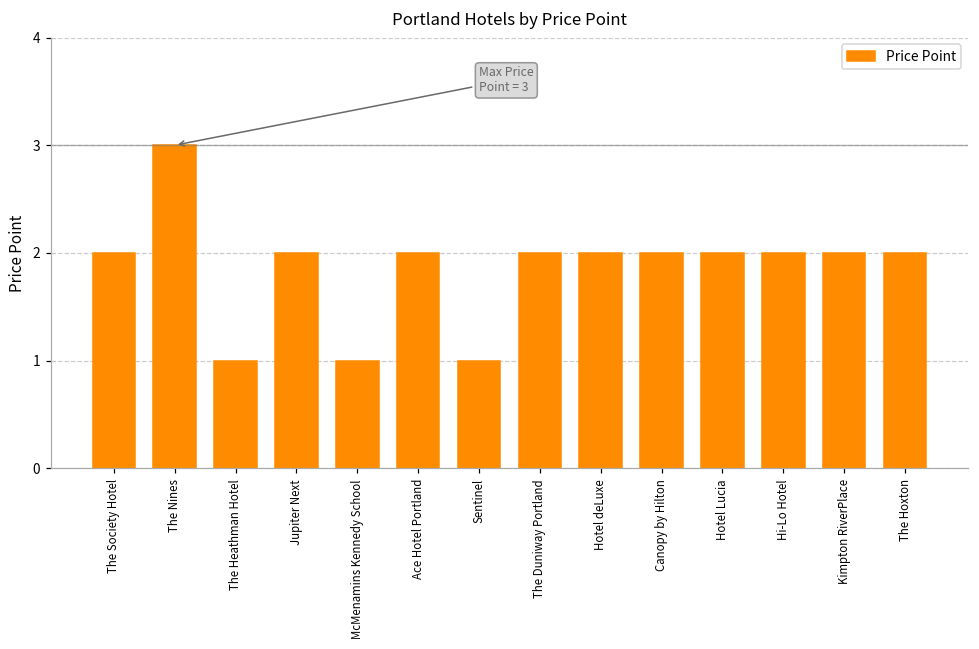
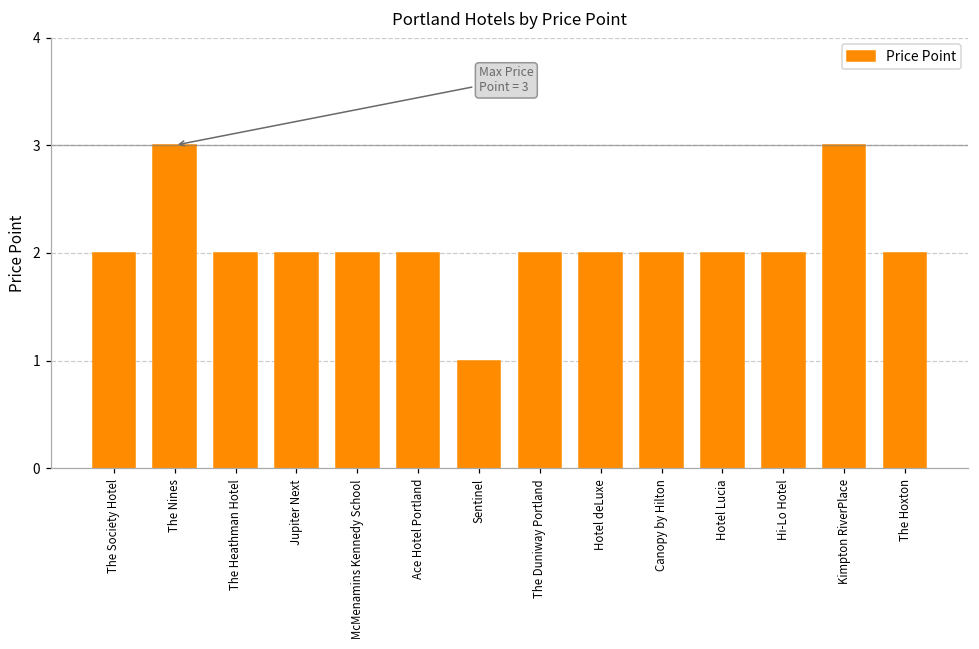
  {
    "The Society Hotel": 2,
-   "The Heathman Hotel": 1,
+   "The Heathman Hotel": 2,
    "Jupiter Next": 2,
-   "McMenamins Kennedy School": 1,
+   "McMenamins Kennedy School": 2,
    "Ace Hotel Portland": 2,
    "Sentinel": 1,
    "The Duniway Portland": 2,
    "Hotel deLuxe": 2,
    "Canopy by Hilton": 2,
    "Hotel Lucia": 2,
    "Hi-Lo Hotel": 2,
-   "Kimpton RiverPlace": 2,
+   "Kimpton RiverPlace": 3,
    "The Hoxton": 2
  }
